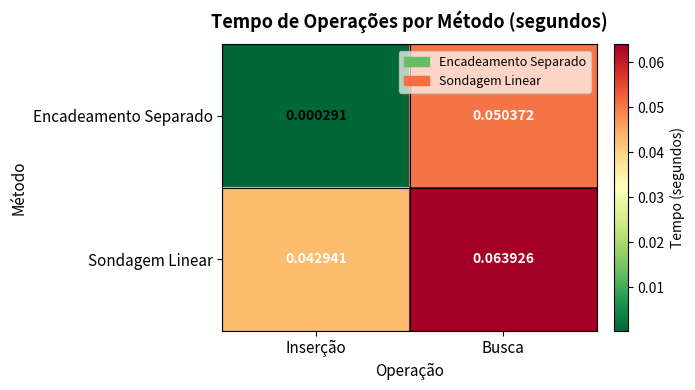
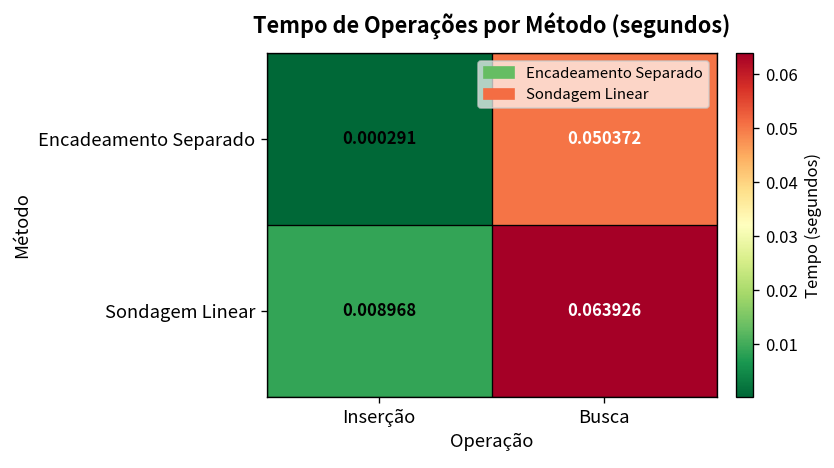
  {
    "Encadeamento Separado": {
      "Inserção": 0.000291,
      "Busca": 0.050372
    },
    "Sondagem Linear": {
-     "Inserção": 0.042941,
+     "Inserção": 0.008968,
      "Busca": 0.063926
    }
  }
